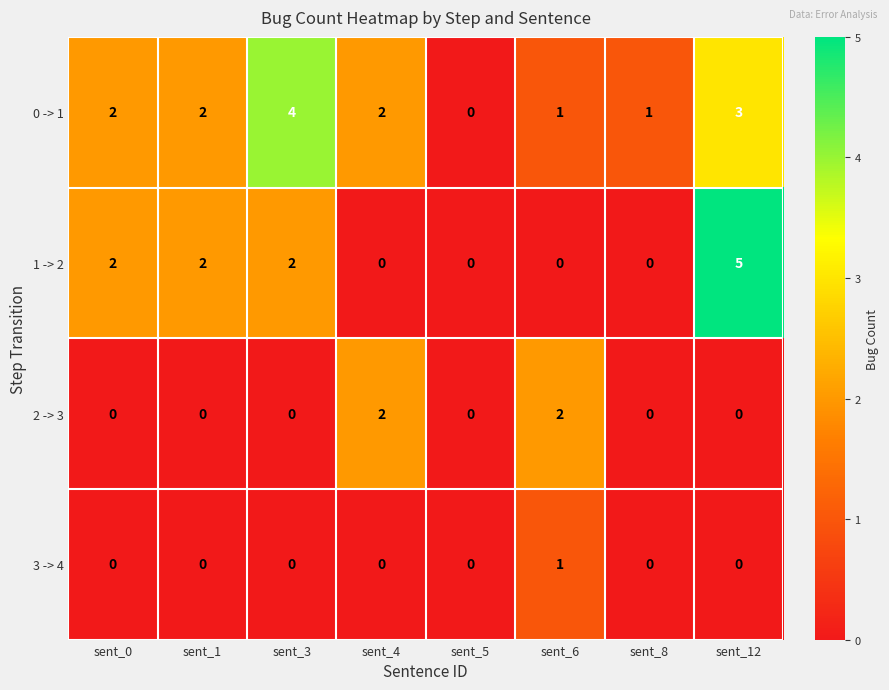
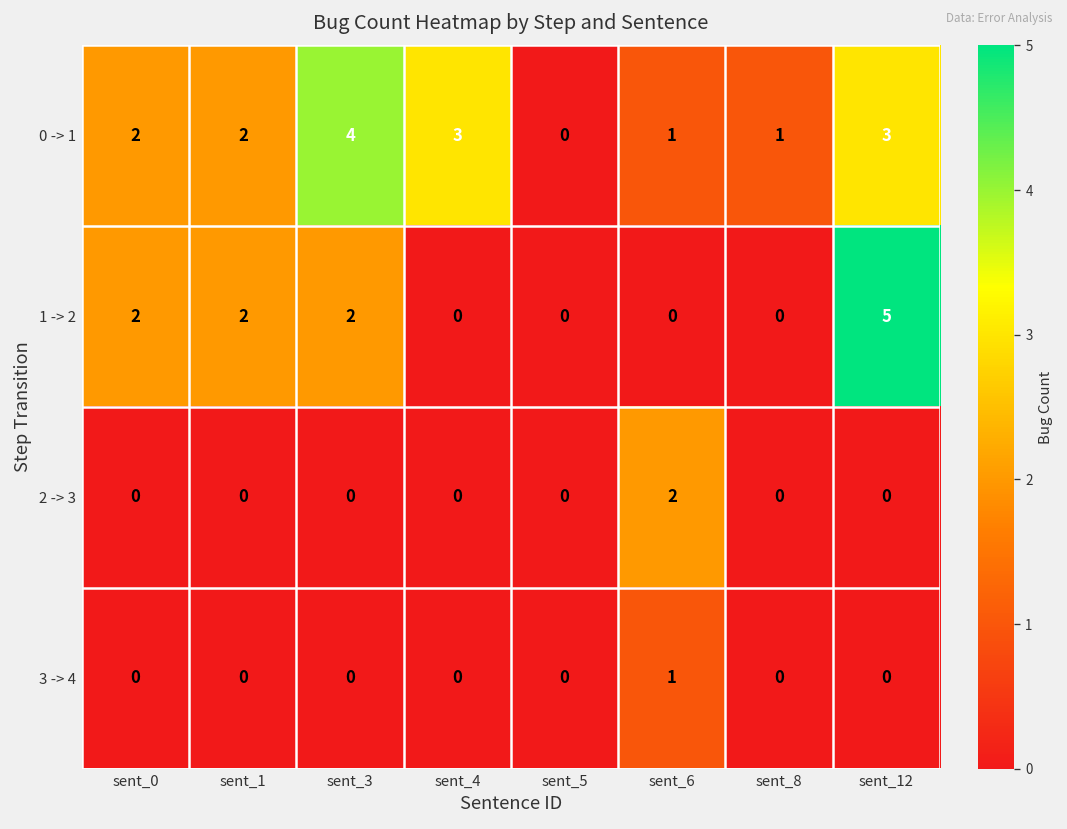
  {
    "0 -> 1": {
      "sent_0": 2,
      "sent_1": 2,
      "sent_3": 4,
-     "sent_4": 2,
+     "sent_4": 3,
      "sent_5": 0,
      "sent_6": 1,
      "sent_8": 1,
      "sent_12": 3
    },
    "1 -> 2": {
      "sent_0": 2,
      "sent_1": 2,
      "sent_3": 2,
      "sent_4": 0,
      "sent_5": 0,
      "sent_6": 0,
      "sent_8": 0,
      "sent_12": 5
    },
    "2 -> 3": {
      "sent_0": 0,
      "sent_1": 0,
      "sent_3": 0,
-     "sent_4": 2,
+     "sent_4": 0,
      "sent_5": 0,
      "sent_6": 2,
      "sent_8": 0,
      "sent_12": 0
    },
    "3 -> 4": {
      "sent_0": 0,
      "sent_1": 0,
      "sent_3": 0,
      "sent_4": 0,
      "sent_5": 0,
      "sent_6": 1,
      "sent_8": 0,
      "sent_12": 0
    }
  }
